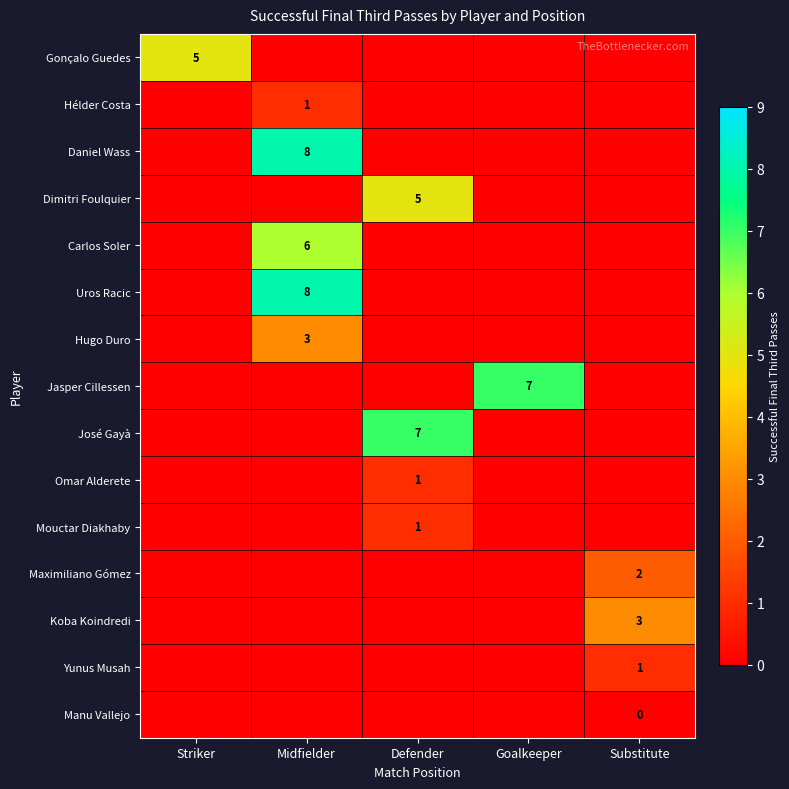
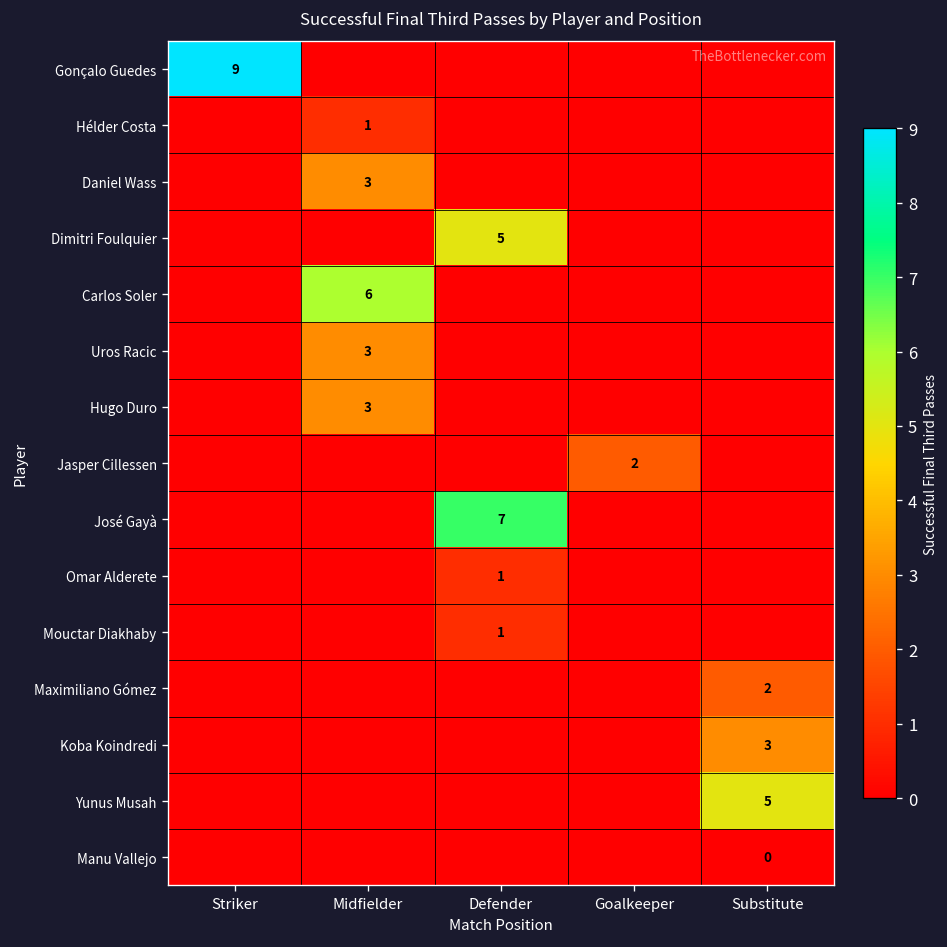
  {
    "Gonçalo Guedes": {
-     "Striker": 5
+     "Striker": 9
    },
    "Hélder Costa": {
      "Midfielder": 1
    },
    "Daniel Wass": {
-     "Midfielder": 8
+     "Midfielder": 3
    },
    "Dimitri Foulquier": {
      "Defender": 5
    },
    "Carlos Soler": {
      "Midfielder": 6
    },
    "Uros Racic": {
-     "Midfielder": 8
+     "Midfielder": 3
    },
    "Hugo Duro": {
      "Midfielder": 3
    },
    "Jasper Cillessen": {
-     "Goalkeeper": 7
+     "Goalkeeper": 2
    },
    "José Gayà": {
      "Defender": 7
    },
    "Omar Alderete": {
      "Defender": 1
    },
    "Mouctar Diakhaby": {
      "Defender": 1
    },
    "Maximiliano Gómez": {
      "Substitute": 2
    },
    "Koba Koindredi": {
      "Substitute": 3
    },
    "Yunus Musah": {
-     "Substitute": 1
+     "Substitute": 5
    },
    "Manu Vallejo": {
      "Substitute": 0
    }
  }
